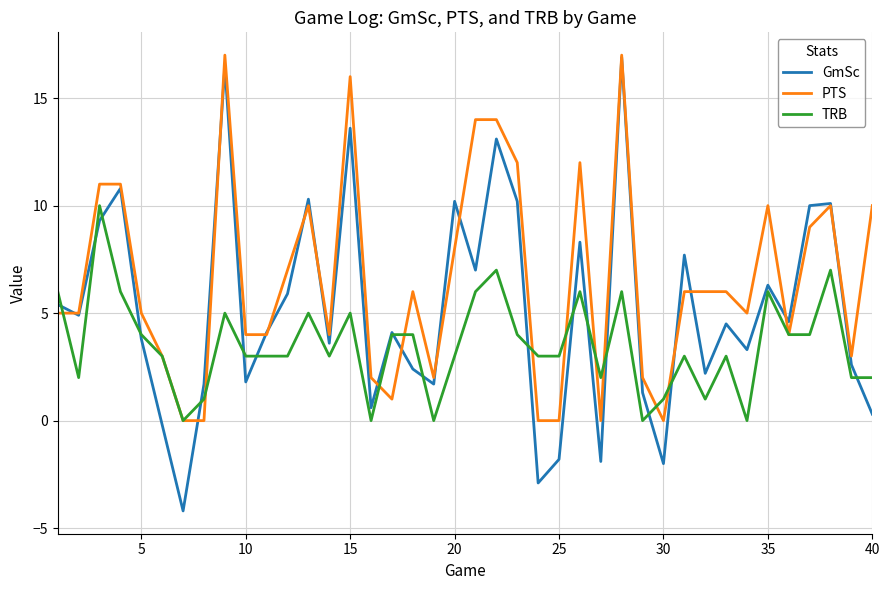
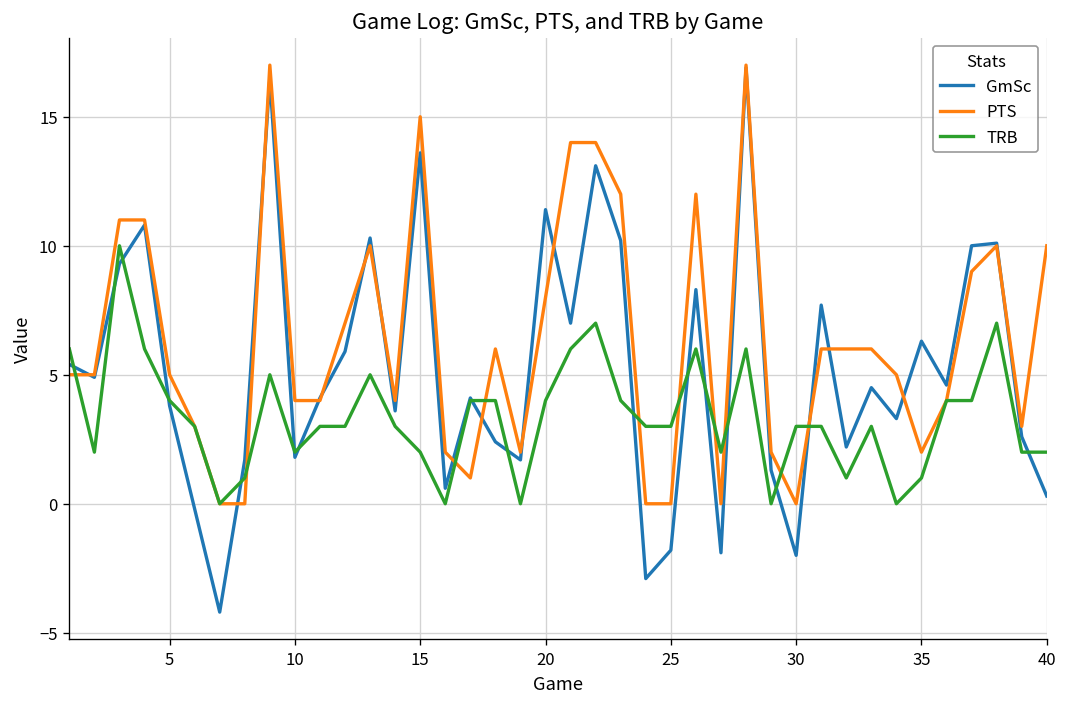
  {
    "GmSc": {
      "5": 3.8,
      "10": 1.8,
      "15": 13.6,
-     "20": 10.2,
+     "20": 11.4,
      "25": -1.8,
      "30": -2.0,
      "35": 6.3,
      "40": 0.3
    },
    "PTS": {
      "5": 5,
      "10": 4,
-     "15": 16,
+     "15": 15,
      "20": 8,
      "25": 0,
      "30": 0,
-     "35": 10,
+     "35": 2,
      "40": 10
    },
    "TRB": {
      "5": 4,
-     "10": 3,
-     "15": 5,
-     "20": 3,
+     "10": 2,
+     "15": 2,
+     "20": 4,
      "25": 3,
-     "30": 1,
-     "35": 6,
+     "30": 3,
+     "35": 1,
      "40": 2
    }
  }
